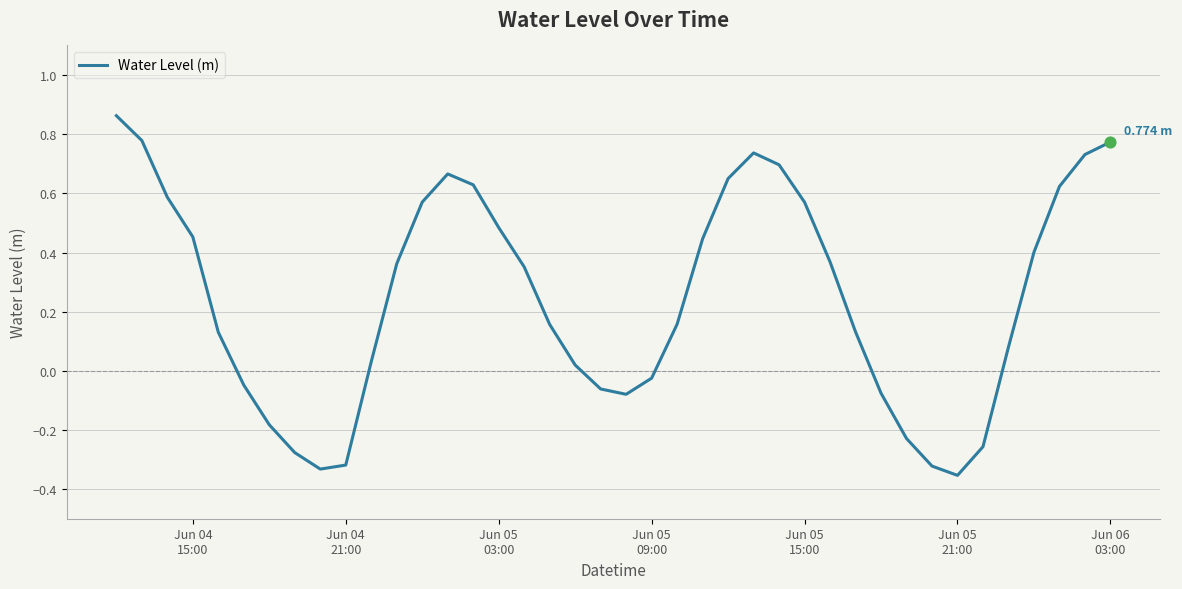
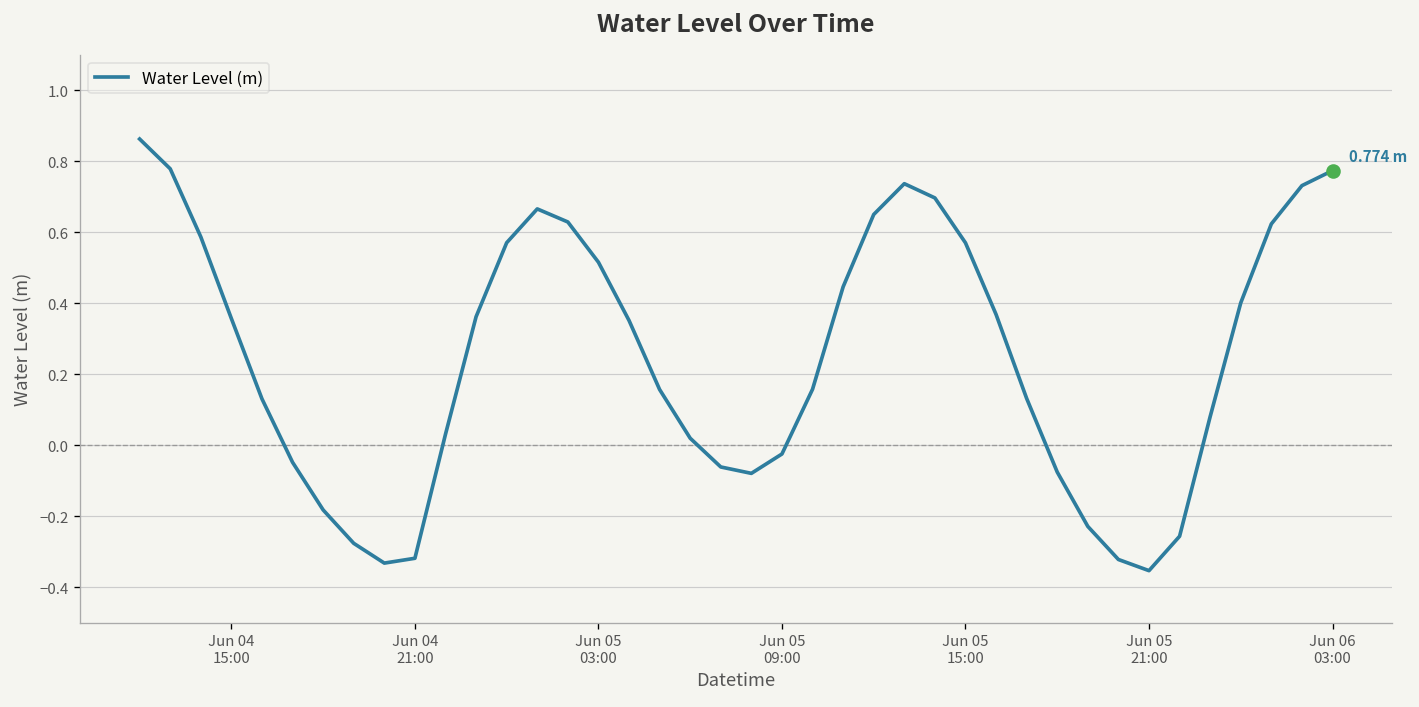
  {
    "Water Level (m)": {
-     "Jun 04 15:00": 0.45,
+     "Jun 04 15:00": 0.36,
      "Jun 04 21:00": -0.32,
-     "Jun 05 03:00": 0.48,
+     "Jun 05 03:00": 0.52,
      "Jun 05 09:00": -0.02,
      "Jun 05 15:00": 0.57,
      "Jun 05 21:00": -0.35
    }
  }
